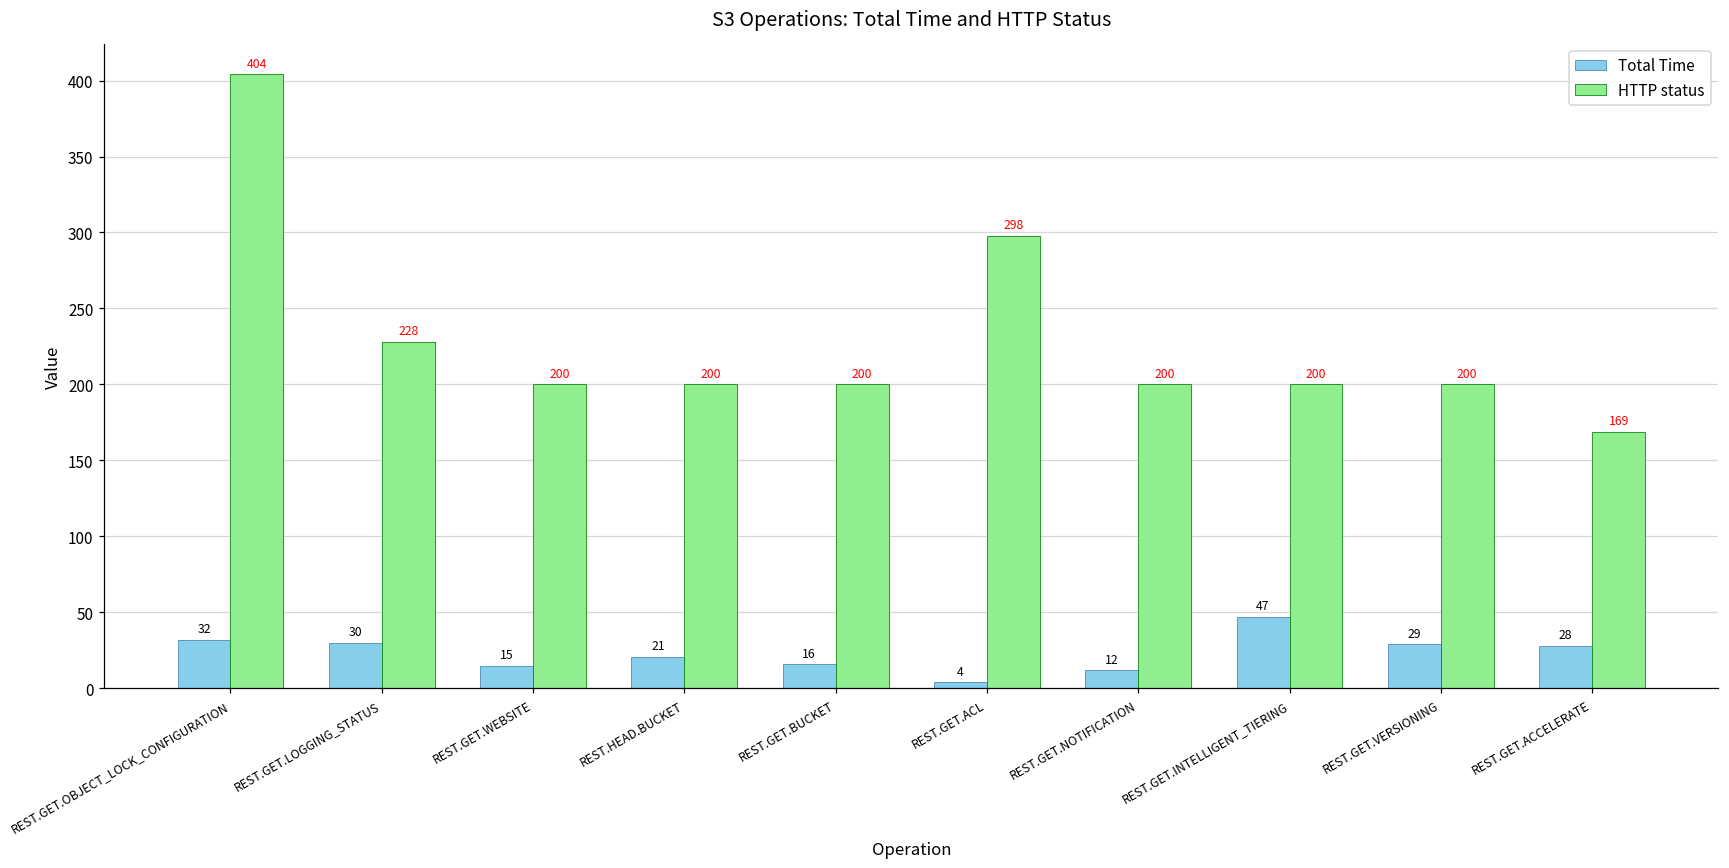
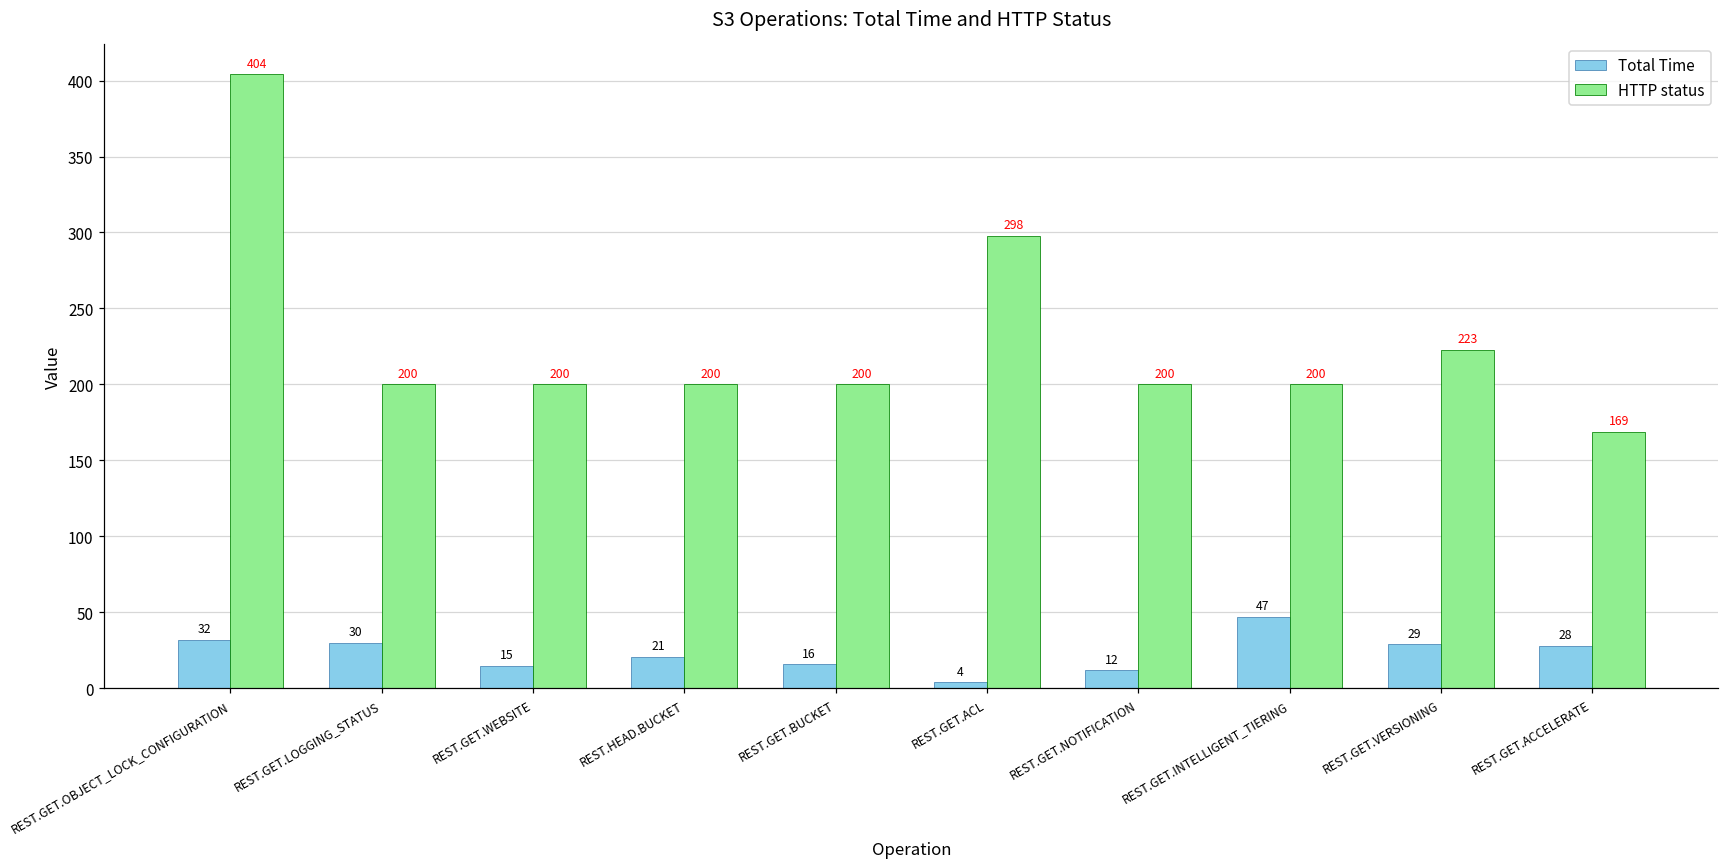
  {
    "Total Time": {
      "REST.GET.OBJECT_LOCK_CONFIGURATION": 32,
      "REST.GET.LOGGING_STATUS": 30,
      "REST.GET.WEBSITE": 15,
      "REST.HEAD.BUCKET": 21,
      "REST.GET.BUCKET": 16,
      "REST.GET.ACL": 4,
      "REST.GET.NOTIFICATION": 12,
      "REST.GET.INTELLIGENT_TIERING": 47,
      "REST.GET.VERSIONING": 29,
      "REST.GET.ACCELERATE": 28
    },
    "HTTP status": {
      "REST.GET.OBJECT_LOCK_CONFIGURATION": 404,
-     "REST.GET.LOGGING_STATUS": 228,
+     "REST.GET.LOGGING_STATUS": 200,
      "REST.GET.WEBSITE": 200,
      "REST.HEAD.BUCKET": 200,
      "REST.GET.BUCKET": 200,
      "REST.GET.ACL": 298,
      "REST.GET.NOTIFICATION": 200,
      "REST.GET.INTELLIGENT_TIERING": 200,
-     "REST.GET.VERSIONING": 200,
+     "REST.GET.VERSIONING": 223,
      "REST.GET.ACCELERATE": 169
    }
  }
